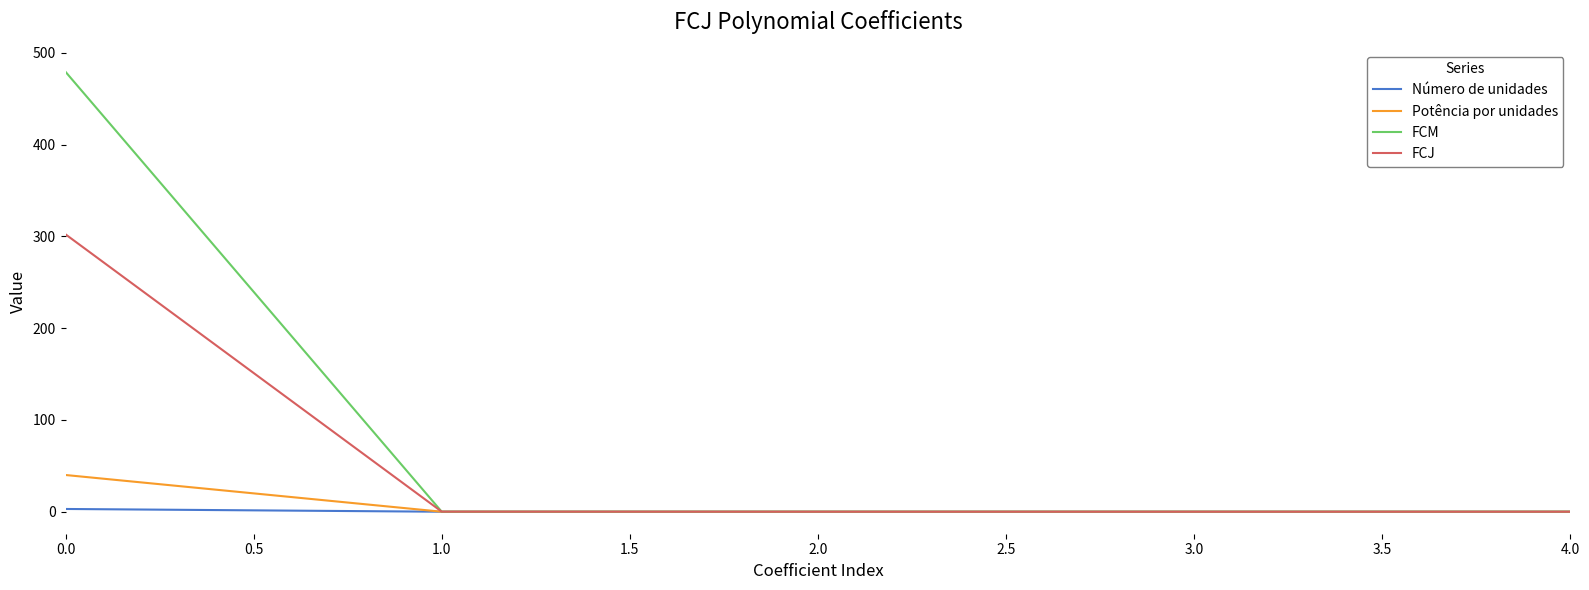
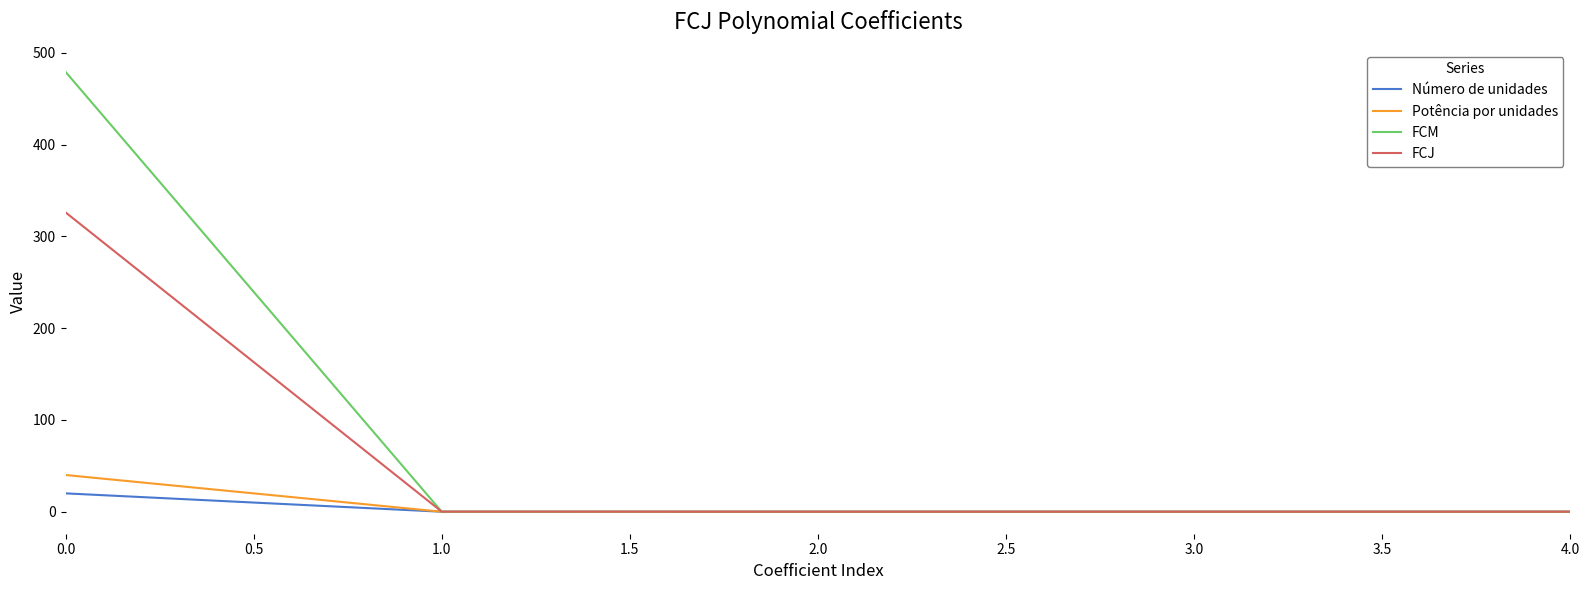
  {
    "Número de unidades": {
-     "0.0": 0
+     "0.0": 20
    },
    "Potência por unidades": {
      "0.0": 40
    },
    "FCM": {
      "0.0": 480
    },
    "FCJ": {
-     "0.0": 300
+     "0.0": 330
    }
  }
